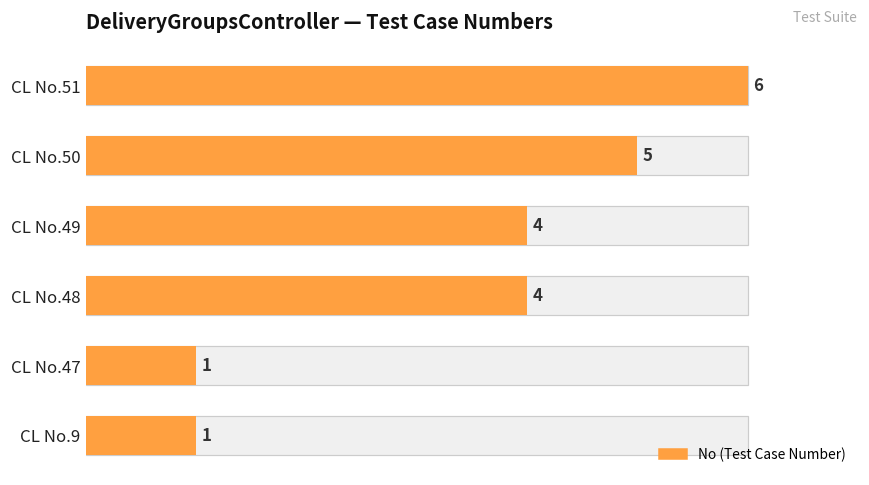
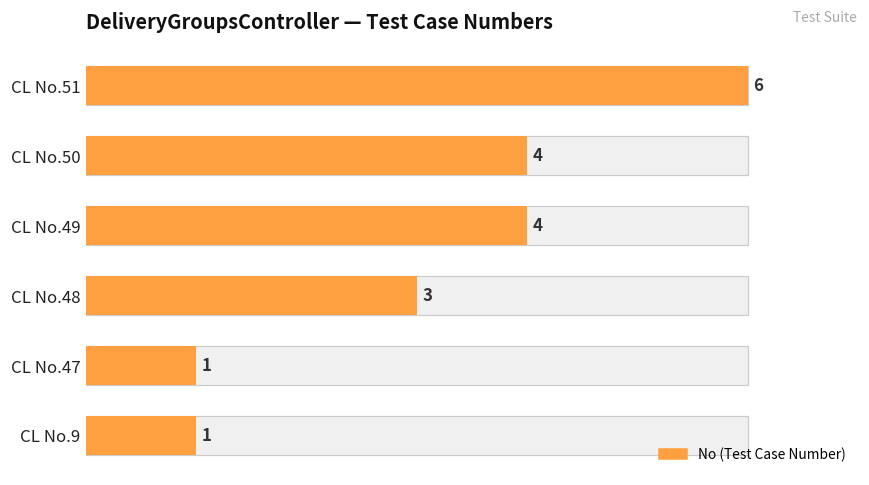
  {
    "No (Test Case Number)": {
      "CL No.51": 6,
-     "CL No.50": 5,
-     "CL No.48": 4
+     "CL No.50": 4,
+     "CL No.48": 3
    }
  }
